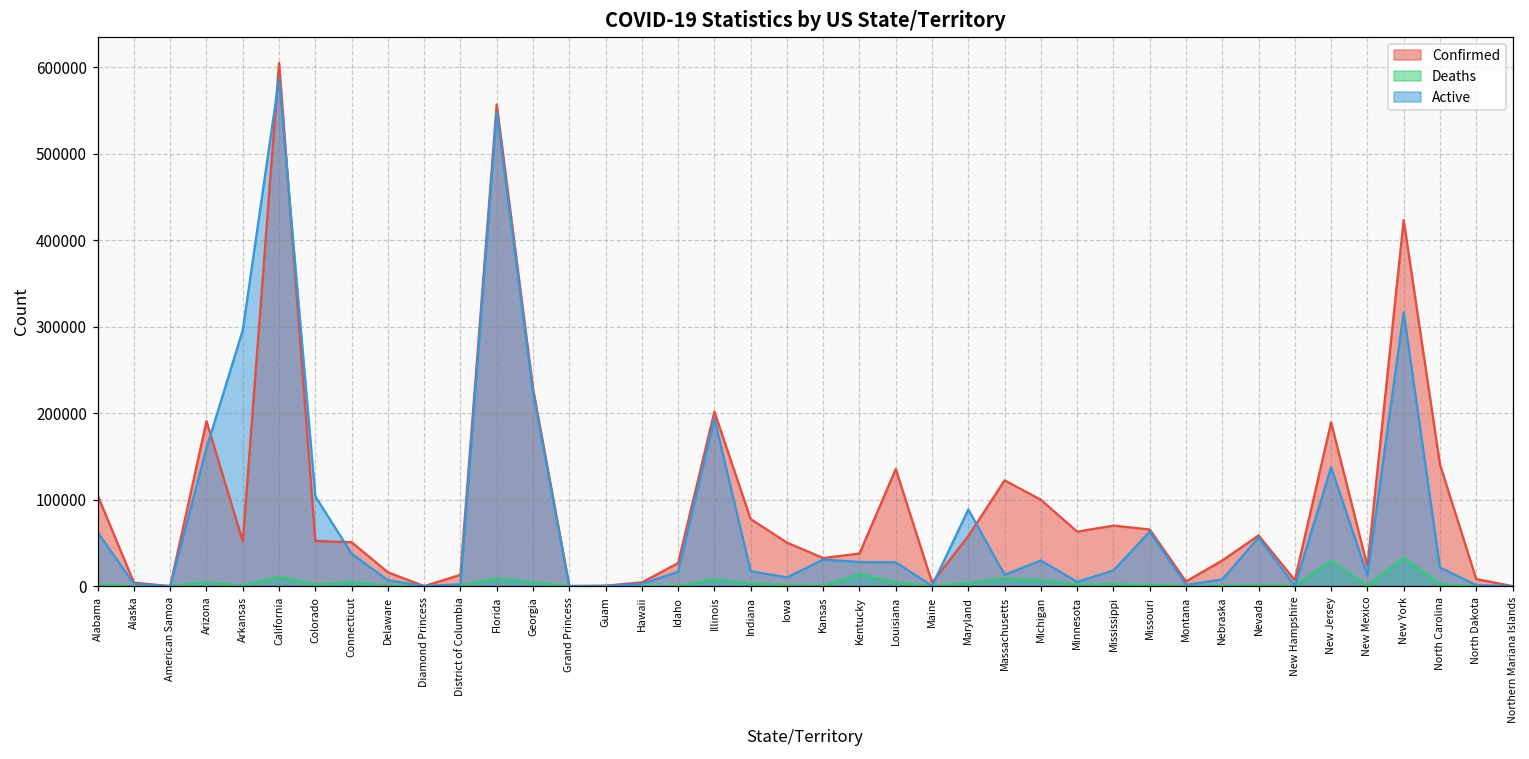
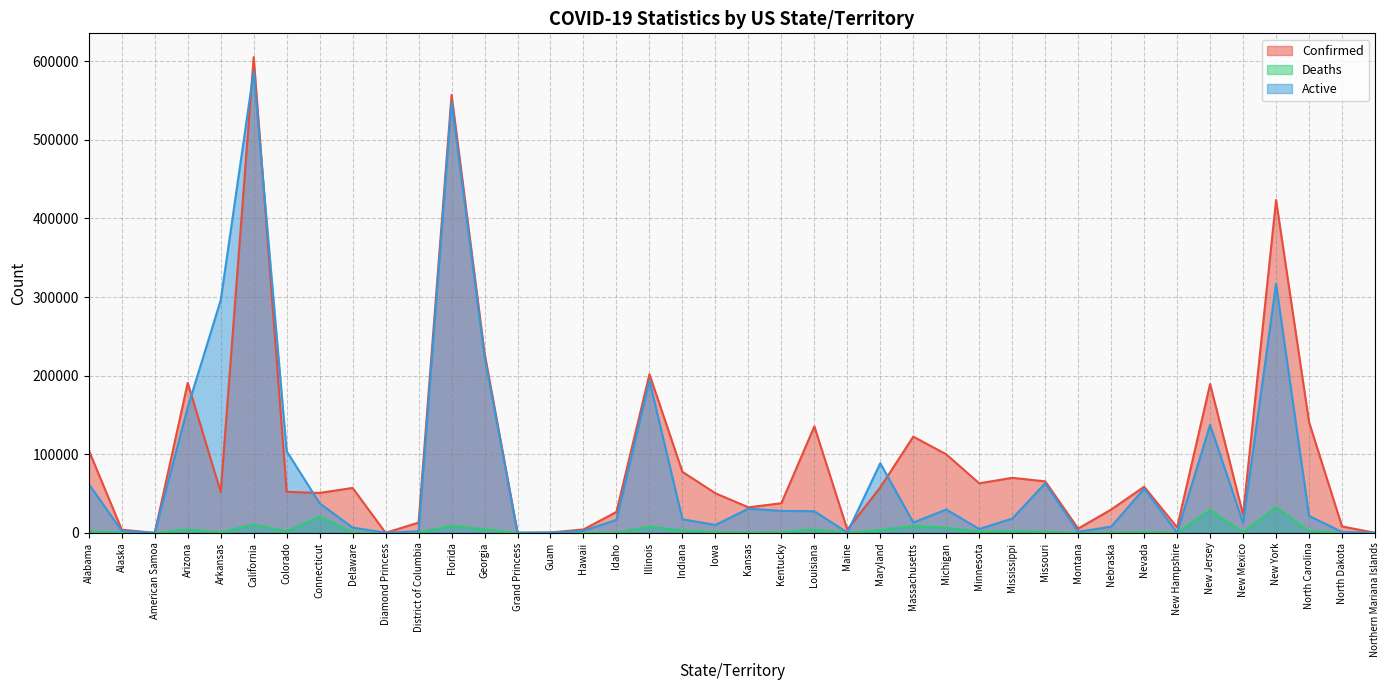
  {
    "Confirmed": {
      "Alabama": 100000,
      "Arizona": 190000,
      "Arkansas": 50000,
      "California": 610000,
      "Colorado": 50000,
      "Connecticut": 50000,
-     "Delaware": 20000,
+     "Delaware": 60000,
      "District of Columbia": 10000,
      "Florida": 560000,
      "Georgia": 230000,
      "Idaho": 30000,
      "Illinois": 200000,
      "Indiana": 80000,
      "Iowa": 50000,
      "Kentucky": 40000,
      "Louisiana": 140000,
      "Maine": 0,
      "Maryland": 60000,
      "Massachusetts": 120000,
      "Michigan": 100000,
      "Minnesota": 60000,
      "Mississippi": 70000,
      "Montana": 10000,
      "Nebraska": 30000,
      "New Hampshire": 10000,
      "New Jersey": 190000,
      "New Mexico": 20000,
      "New York": 420000,
      "North Carolina": 140000,
      "North Dakota": 10000
    },
    "Deaths": {
      "Alabama": 0,
      "Arizona": 0,
      "Arkansas": 0,
      "California": 10000,
      "Colorado": 0,
-     "Connecticut": 0,
+     "Connecticut": 20000,
      "Delaware": 0,
      "Florida": 10000,
      "Georgia": 0,
      "Idaho": 0,
      "Illinois": 10000,
      "Indiana": 0,
      "Iowa": 0,
      "Kansas": 0,
-     "Kentucky": 10000,
+     "Kentucky": 0,
      "Louisiana": 0,
      "Maryland": 0,
      "Massachusetts": 10000,
      "Michigan": 10000,
      "Mississippi": 0,
      "Missouri": 0,
      "Nebraska": 0,
      "Nevada": 0,
      "New Jersey": 30000,
      "New Mexico": 0,
      "New York": 30000,
      "North Carolina": 0
    },
    "Active": {
      "Alabama": 60000,
      "Arizona": 160000,
      "Arkansas": 300000,
      "California": 590000,
      "Colorado": 100000,
      "Connecticut": 40000,
      "Delaware": 10000,
      "Florida": 550000,
      "Georgia": 220000,
      "Idaho": 20000,
      "Illinois": 190000,
      "Indiana": 20000,
      "Iowa": 10000,
      "Kentucky": 30000,
      "Louisiana": 30000,
      "Maryland": 90000,
      "Massachusetts": 10000,
      "Michigan": 30000,
      "Mississippi": 20000,
      "Nebraska": 10000,
      "New Jersey": 140000,
      "New Mexico": 10000,
      "New York": 320000,
      "North Carolina": 20000
    }
  }
